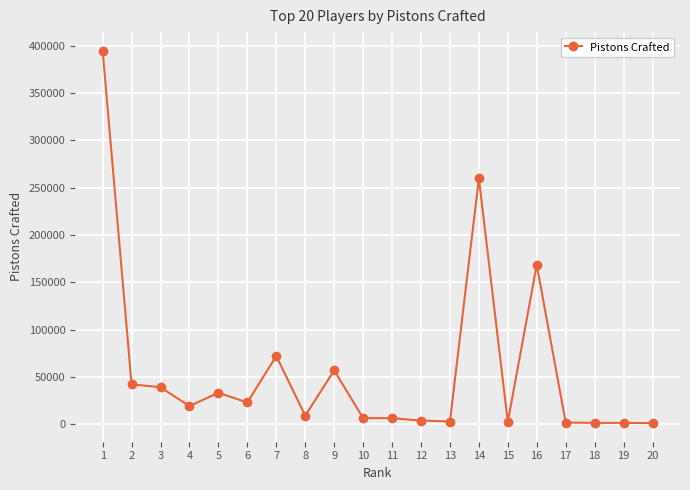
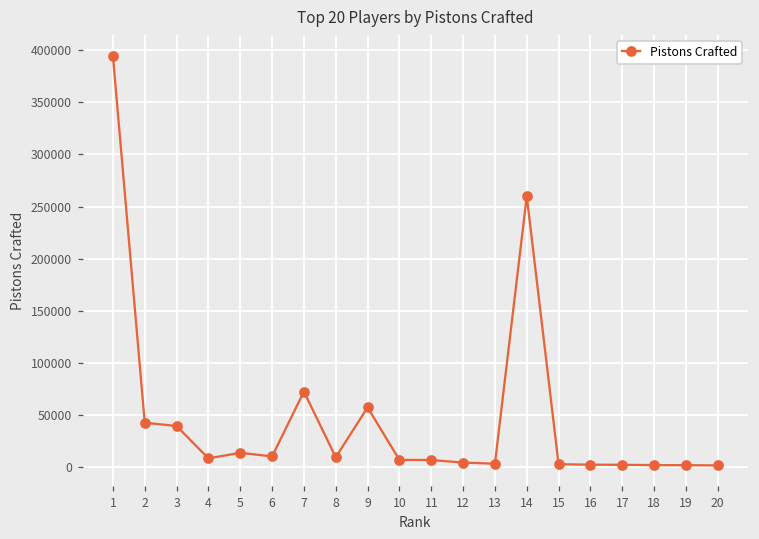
  {
    "1": 390000,
    "2": 40000,
    "3": 40000,
-   "4": 20000,
-   "5": 30000,
-   "6": 20000,
+   "4": 10000,
+   "5": 10000,
+   "6": 10000,
    "7": 70000,
    "8": 10000,
    "9": 60000,
    "10": 10000,
    "11": 10000,
    "12": 0,
    "13": 0,
    "14": 260000,
    "15": 0,
-   "16": 170000,
+   "16": 0,
    "17": 0,
    "18": 0,
    "19": 0,
    "20": 0
  }
